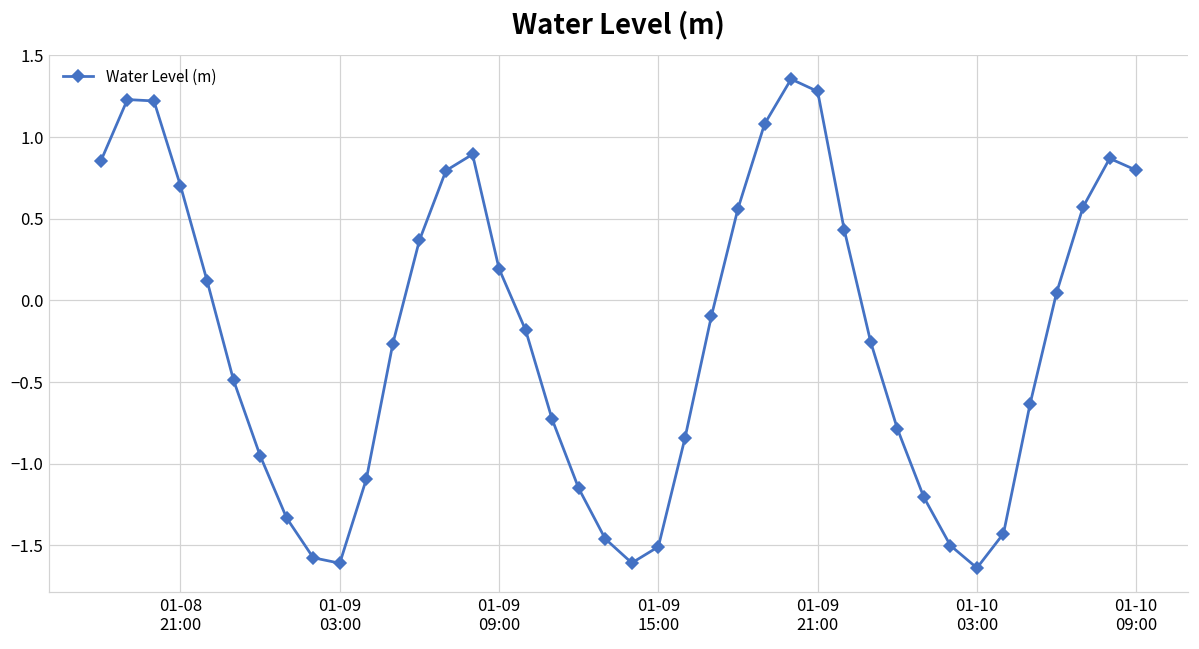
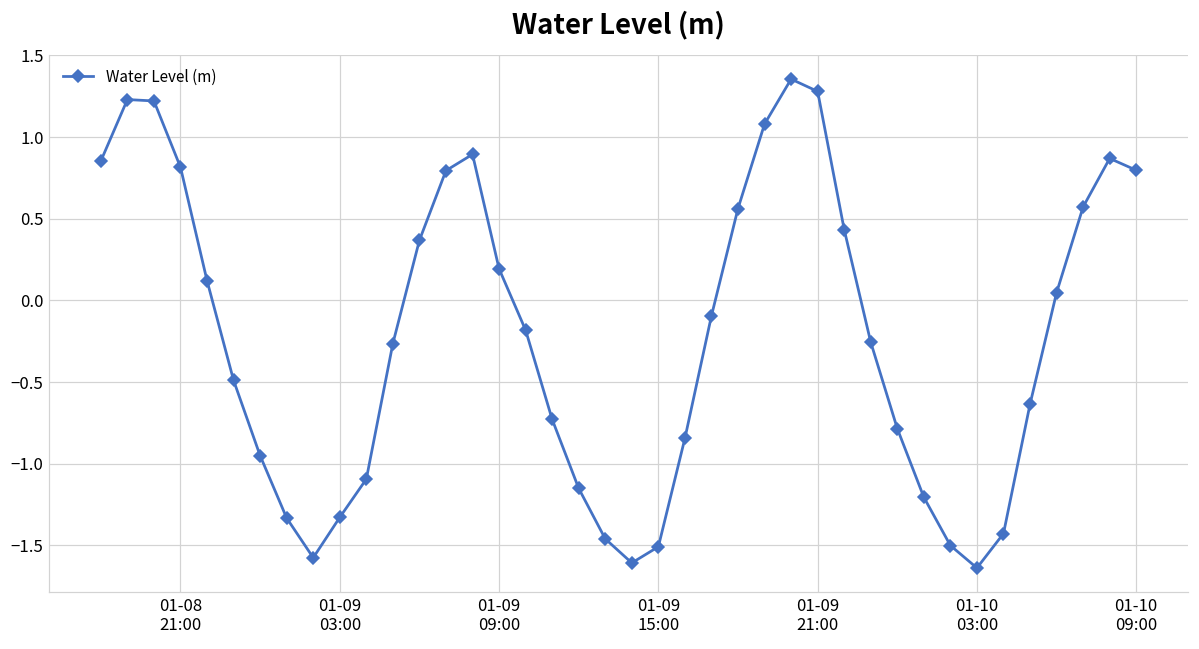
  {
-   "01-08 21:00": 0.70,
-   "01-09 03:00": -1.61,
+   "01-08 21:00": 0.82,
+   "01-09 03:00": -1.33,
    "01-09 09:00": 0.19,
    "01-09 15:00": -1.51,
    "01-09 21:00": 1.28,
    "01-10 03:00": -1.64,
    "01-10 09:00": 0.80
  }
